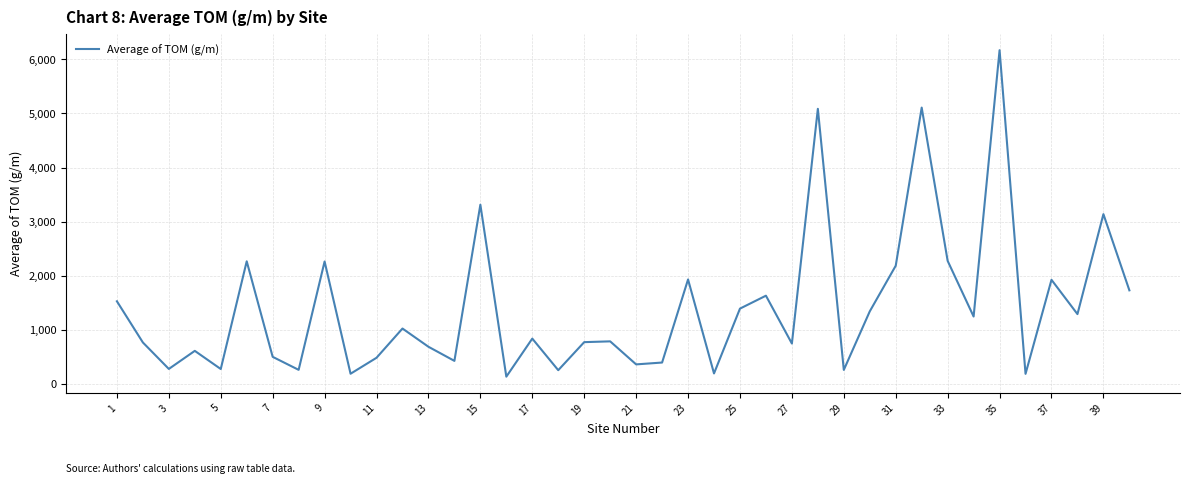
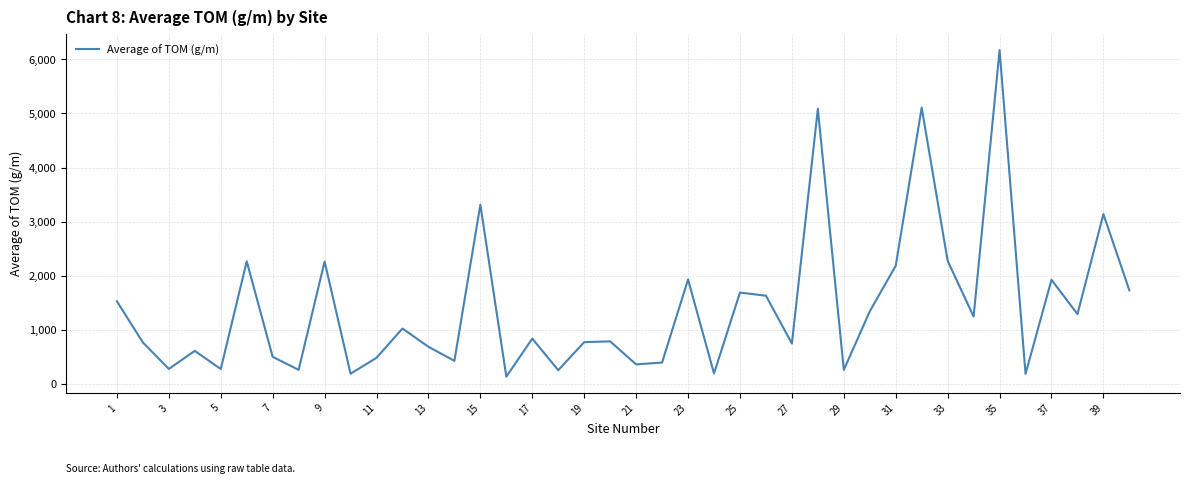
  {
    "1": "1,500",
    "3": "300",
    "5": "300",
    "7": "500",
    "9": "2,300",
    "11": "500",
    "13": "700",
    "15": "3,300",
    "17": "800",
    "19": "800",
    "21": "400",
    "23": "1,900",
-   "25": "1,400",
+   "25": "1,700",
    "27": "700",
    "29": "300",
    "31": "2,200",
    "33": "2,300",
    "35": "6,200",
    "37": "1,900",
    "39": "3,100"
  }
